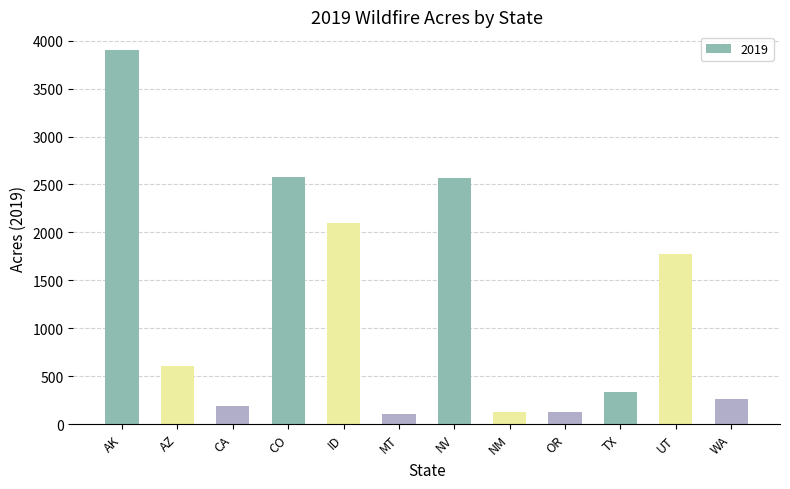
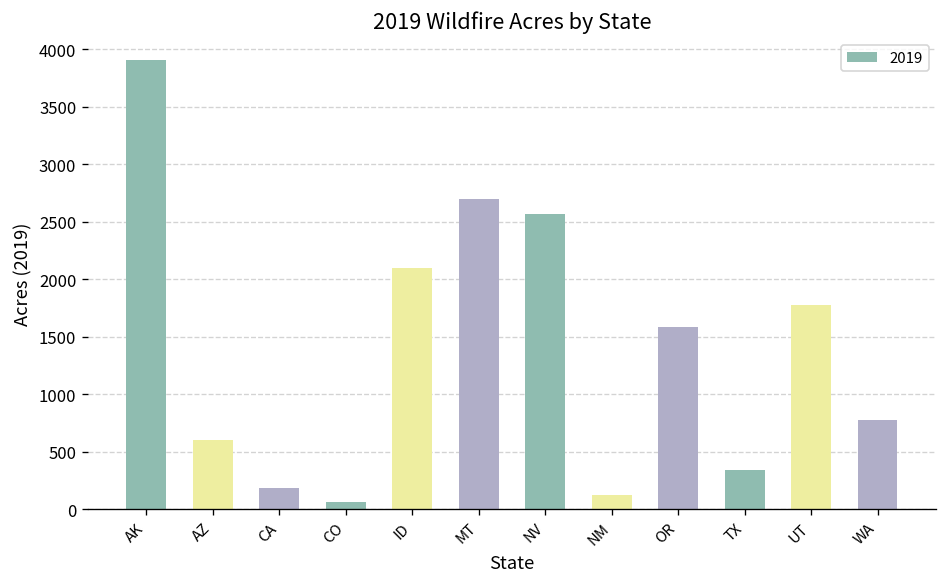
  {
    "AK": 3900,
    "AZ": 600,
    "CA": 200,
-   "CO": 2600,
+   "CO": 100,
    "ID": 2100,
-   "MT": 100,
+   "MT": 2700,
    "NV": 2600,
    "NM": 100,
-   "OR": 100,
+   "OR": 1600,
    "TX": 300,
    "UT": 1800,
-   "WA": 300
+   "WA": 800
  }
